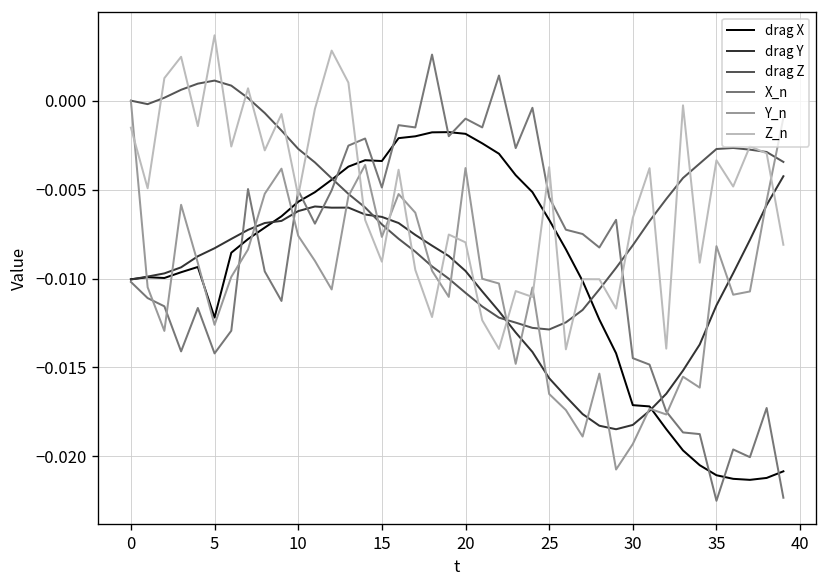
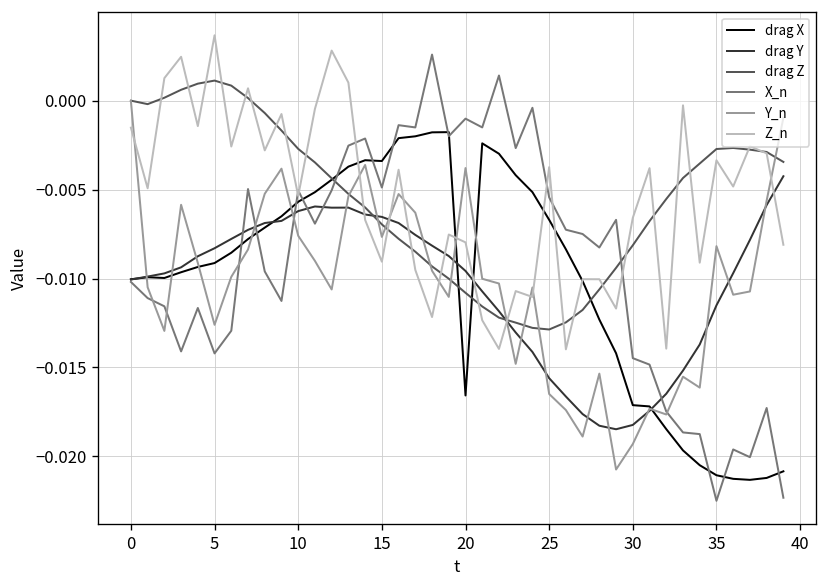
  {
    "drag X": {
-     "5": -0.0122,
+     "5": -0.0091,
      "10": -0.0057,
      "15": -0.0034,
-     "20": -0.0019,
+     "20": -0.0166,
      "25": -0.0067,
      "30": -0.0171,
      "35": -0.0211
    }
  }
